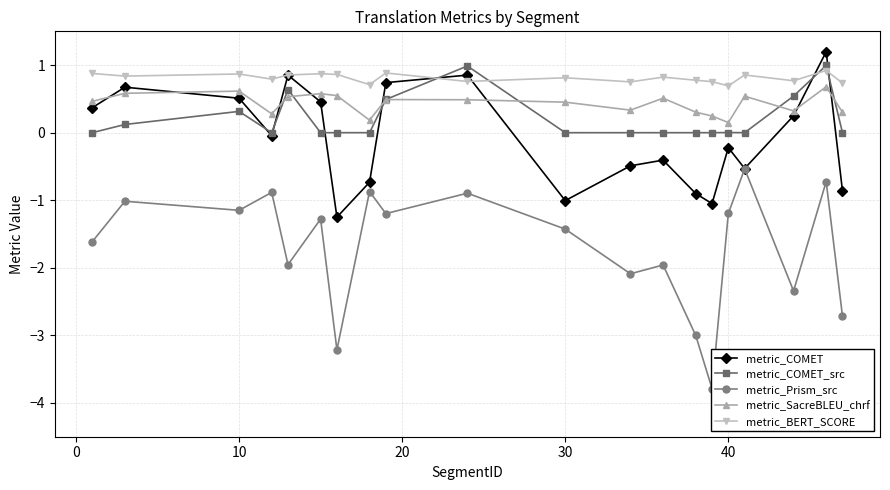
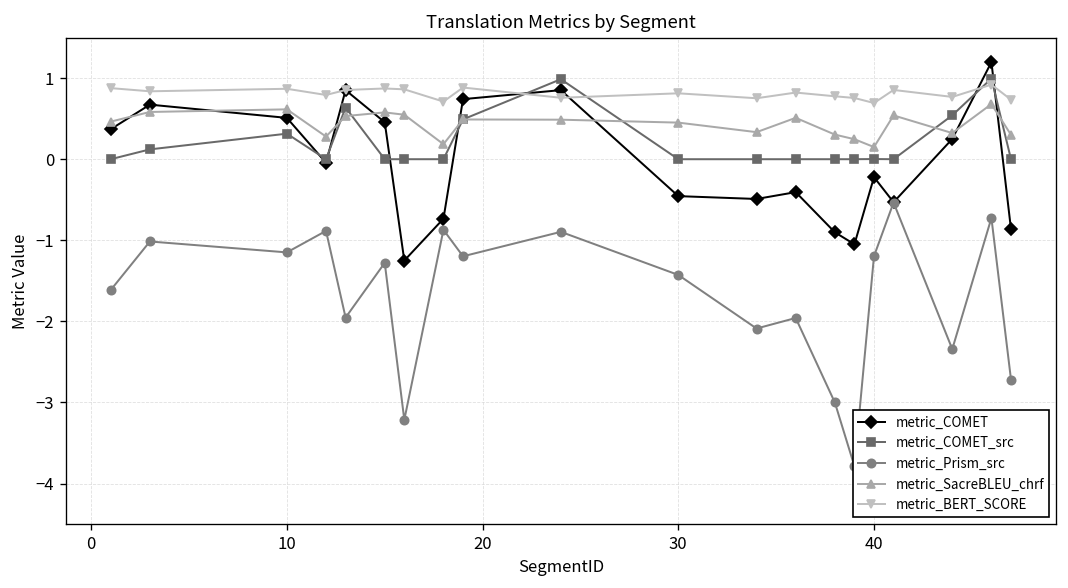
  {
    "metric_COMET": {
      "10": 0.5,
-     "30": -1.0,
+     "30": -0.5,
      "40": -0.2
    }
  }
